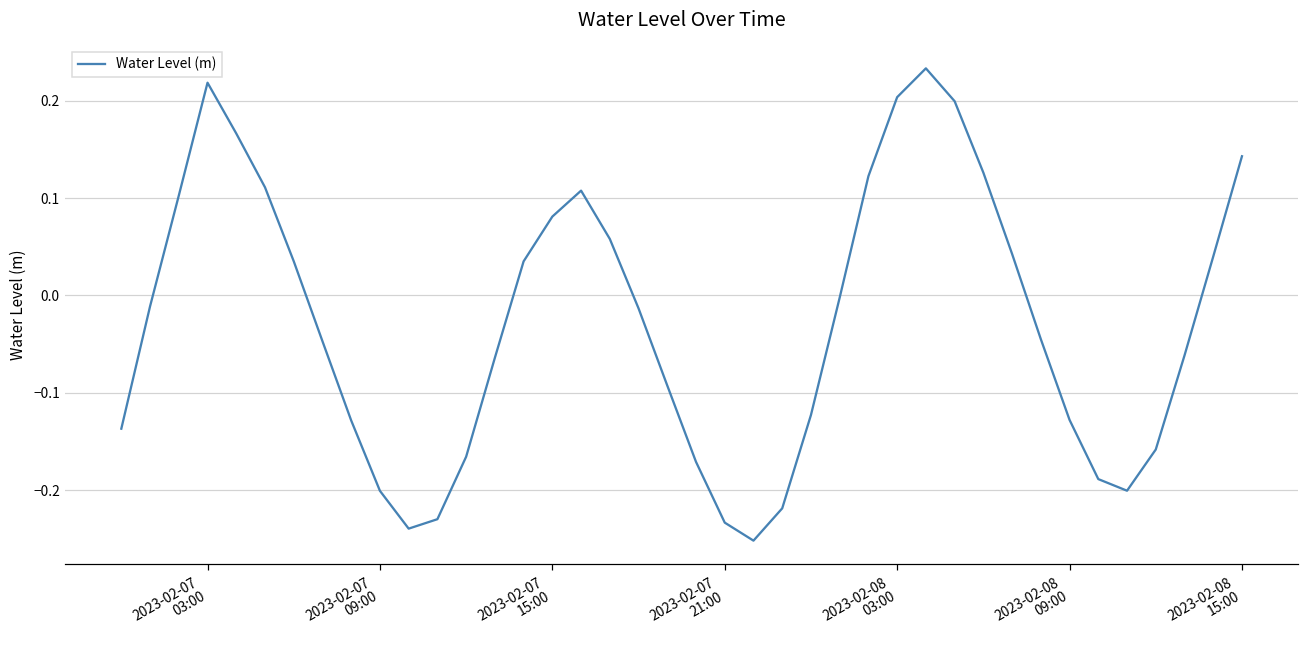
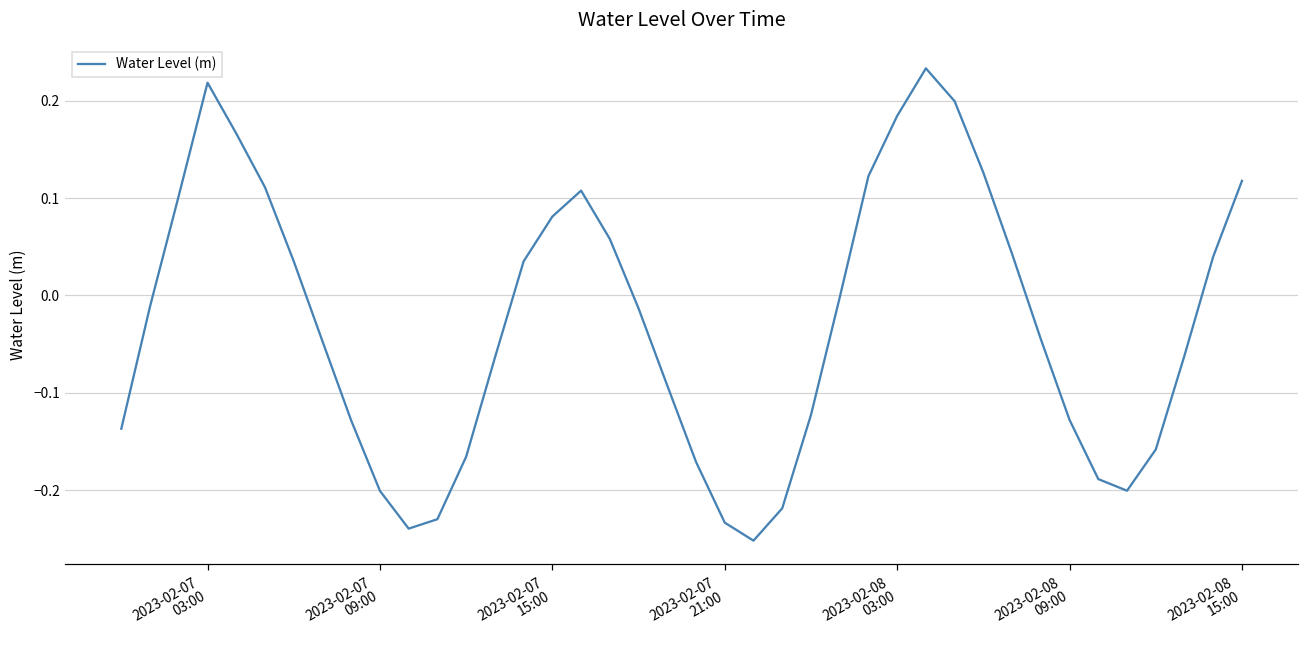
  {
    "2023-02-07 03:00": 0.22,
    "2023-02-07 09:00": -0.20,
    "2023-02-07 15:00": 0.08,
    "2023-02-07 21:00": -0.23,
-   "2023-02-08 03:00": 0.20,
+   "2023-02-08 03:00": 0.18,
    "2023-02-08 09:00": -0.13,
-   "2023-02-08 15:00": 0.14
+   "2023-02-08 15:00": 0.12
  }
